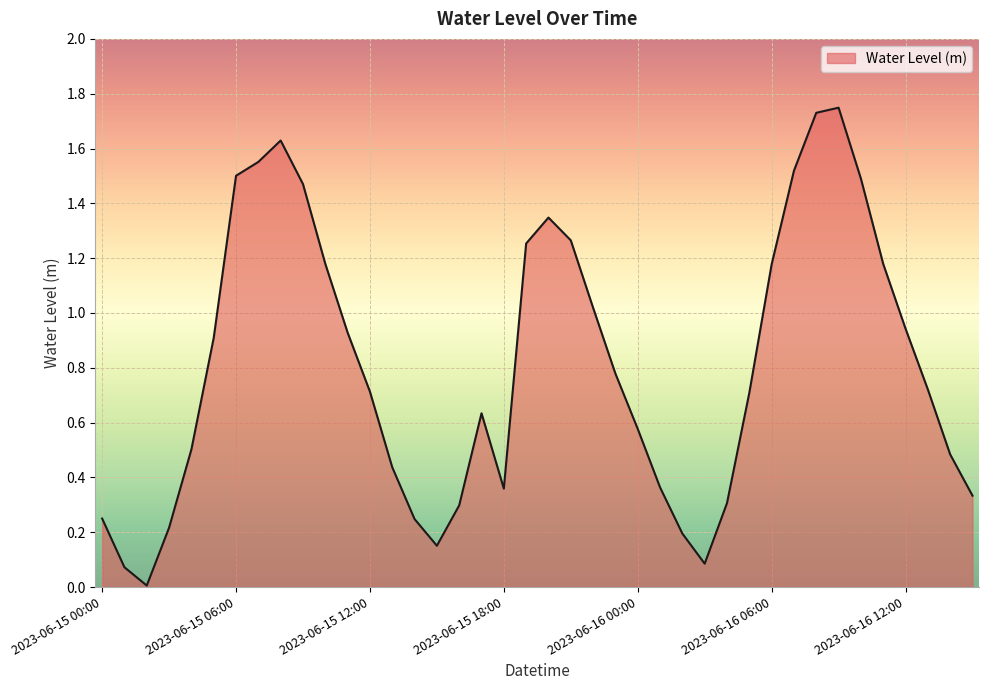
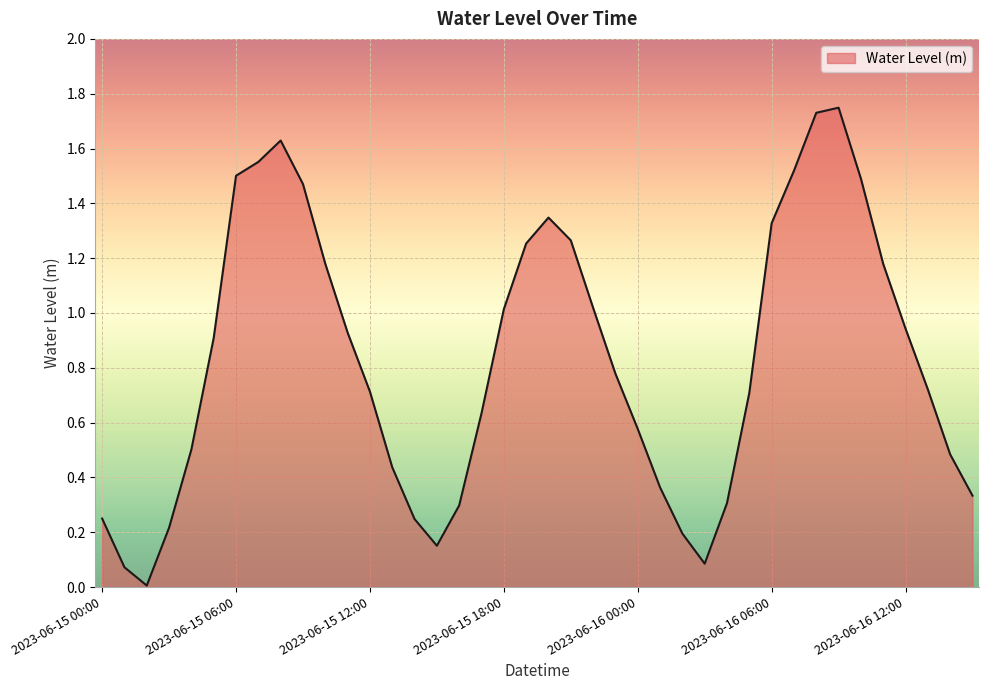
  {
    "2023-06-15 00:00": 0.25,
    "2023-06-15 06:00": 1.50,
    "2023-06-15 12:00": 0.71,
-   "2023-06-15 18:00": 0.36,
+   "2023-06-15 18:00": 1.01,
    "2023-06-16 00:00": 0.58,
-   "2023-06-16 06:00": 1.18,
+   "2023-06-16 06:00": 1.33,
    "2023-06-16 12:00": 0.94
  }
